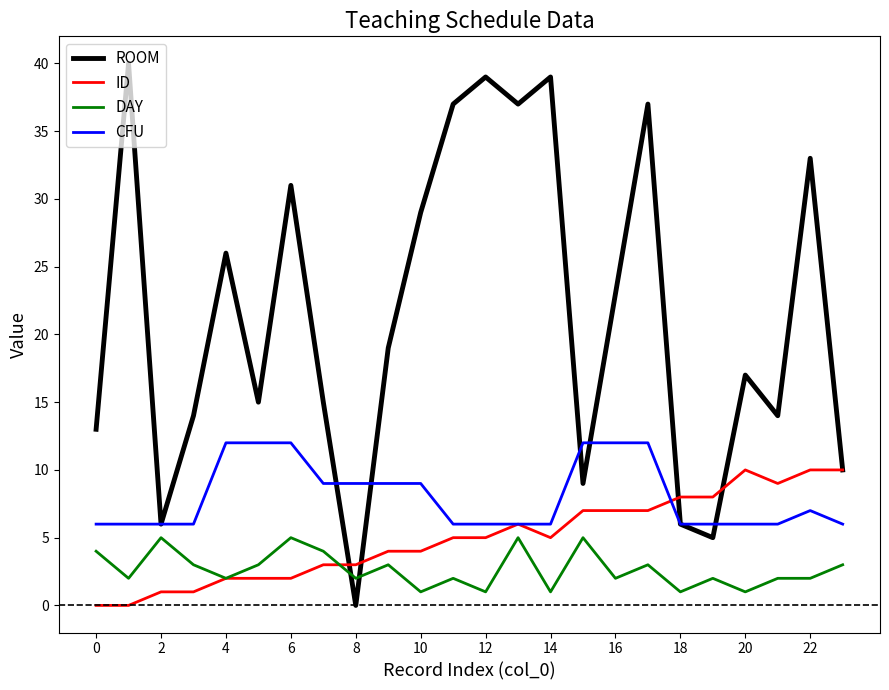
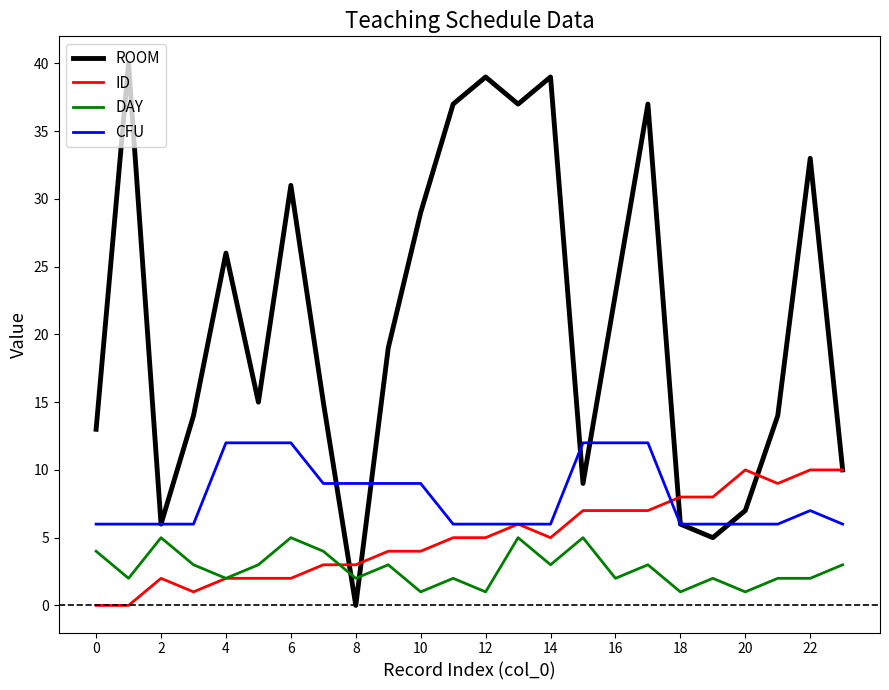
  {
    "ROOM": {
      "0": 13,
      "4": 26,
      "6": 31,
      "8": 0,
      "10": 29,
      "12": 39,
      "14": 39,
      "16": 23,
-     "20": 17,
+     "20": 7,
      "22": 33
    },
    "ID": {
      "0": 0,
-     "2": 1,
+     "2": 2,
      "6": 2,
      "8": 3,
      "10": 4,
      "12": 5,
      "14": 5,
      "16": 7,
      "18": 8,
      "20": 10,
      "22": 10
    },
    "DAY": {
      "0": 4,
      "2": 5,
      "6": 5,
      "8": 2,
      "10": 1,
      "12": 1,
-     "14": 1,
+     "14": 3,
      "16": 2,
      "18": 1,
      "20": 1,
      "22": 2
    },
    "CFU": {
      "0": 6,
      "4": 12,
      "6": 12,
      "8": 9,
      "10": 9,
      "12": 6,
      "14": 6,
      "16": 12,
      "20": 6,
      "22": 7
    }
  }
